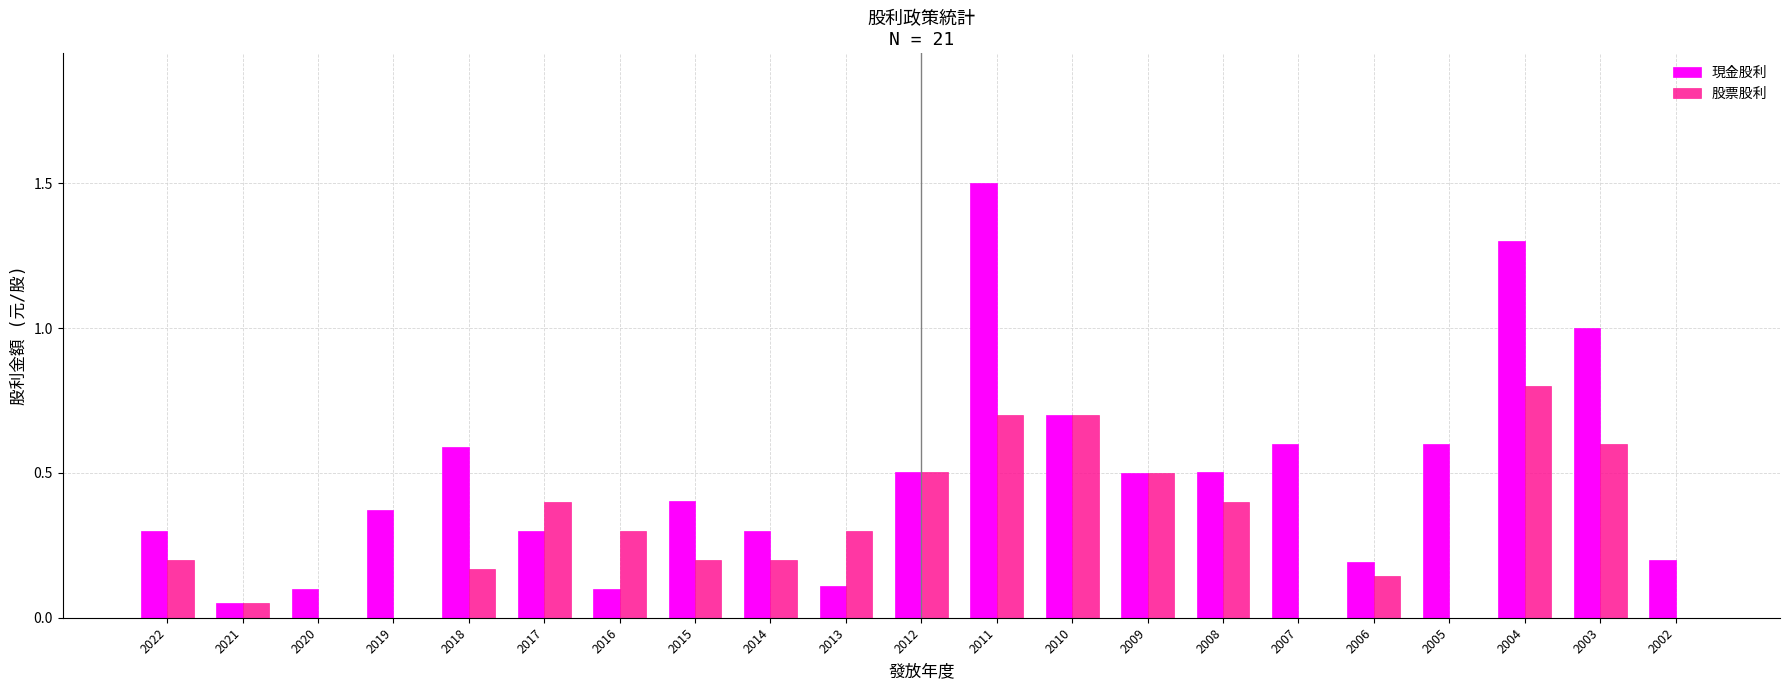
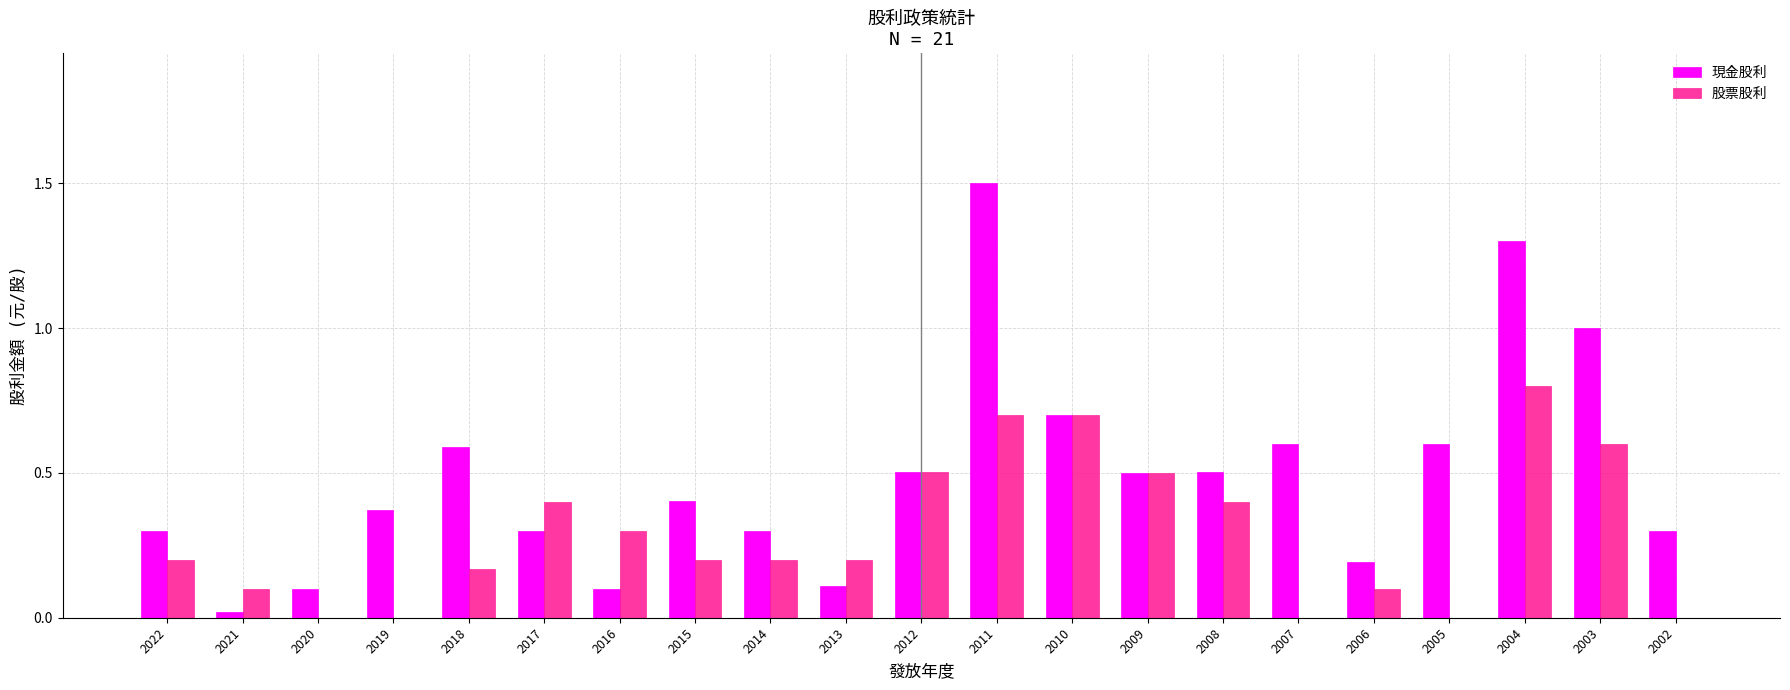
  {
    "現金股利": {
      "2022": 0.30,
-     "2021": 0.05,
+     "2021": 0.02,
      "2020": 0.10,
      "2019": 0.37,
      "2018": 0.59,
      "2017": 0.30,
      "2016": 0.10,
      "2015": 0.40,
      "2014": 0.30,
      "2013": 0.11,
      "2012": 0.50,
      "2011": 1.50,
      "2010": 0.70,
      "2009": 0.50,
      "2008": 0.50,
      "2007": 0.60,
      "2006": 0.19,
      "2005": 0.60,
      "2004": 1.30,
      "2003": 1.00,
-     "2002": 0.2
+     "2002": 0.3
    },
    "股票股利": {
      "2022": 0.20,
-     "2021": 0.05,
+     "2021": 0.10,
      "2020": 0.00,
      "2019": 0.00,
      "2018": 0.17,
      "2017": 0.40,
      "2016": 0.30,
      "2015": 0.20,
      "2014": 0.20,
-     "2013": 0.3,
+     "2013": 0.2,
      "2012": 0.50,
      "2011": 0.70,
      "2010": 0.70,
      "2009": 0.50,
      "2008": 0.40,
      "2007": 0.00,
-     "2006": 0.15,
+     "2006": 0.10,
      "2005": 0.00,
      "2004": 0.80,
      "2003": 0.60,
      "2002": 0.00
    }
  }
